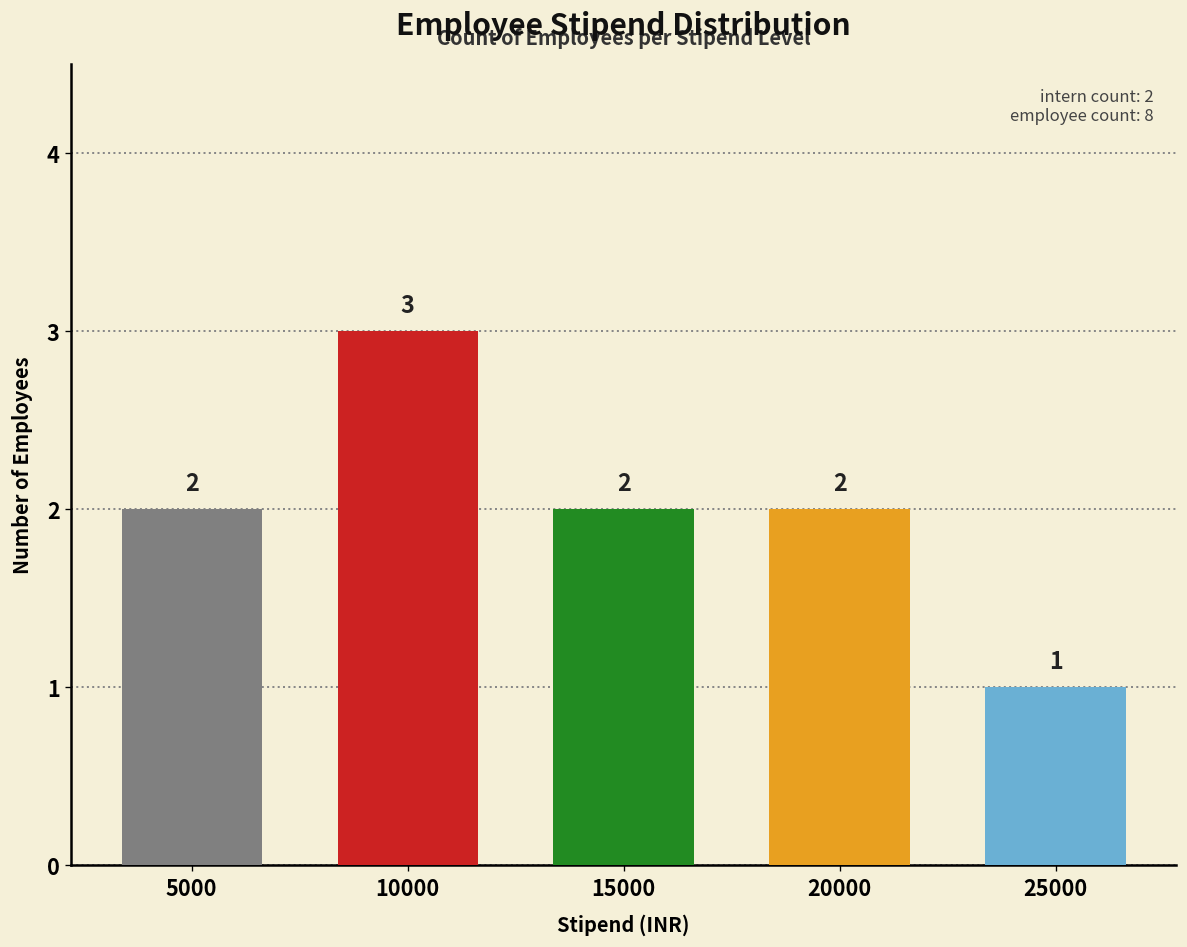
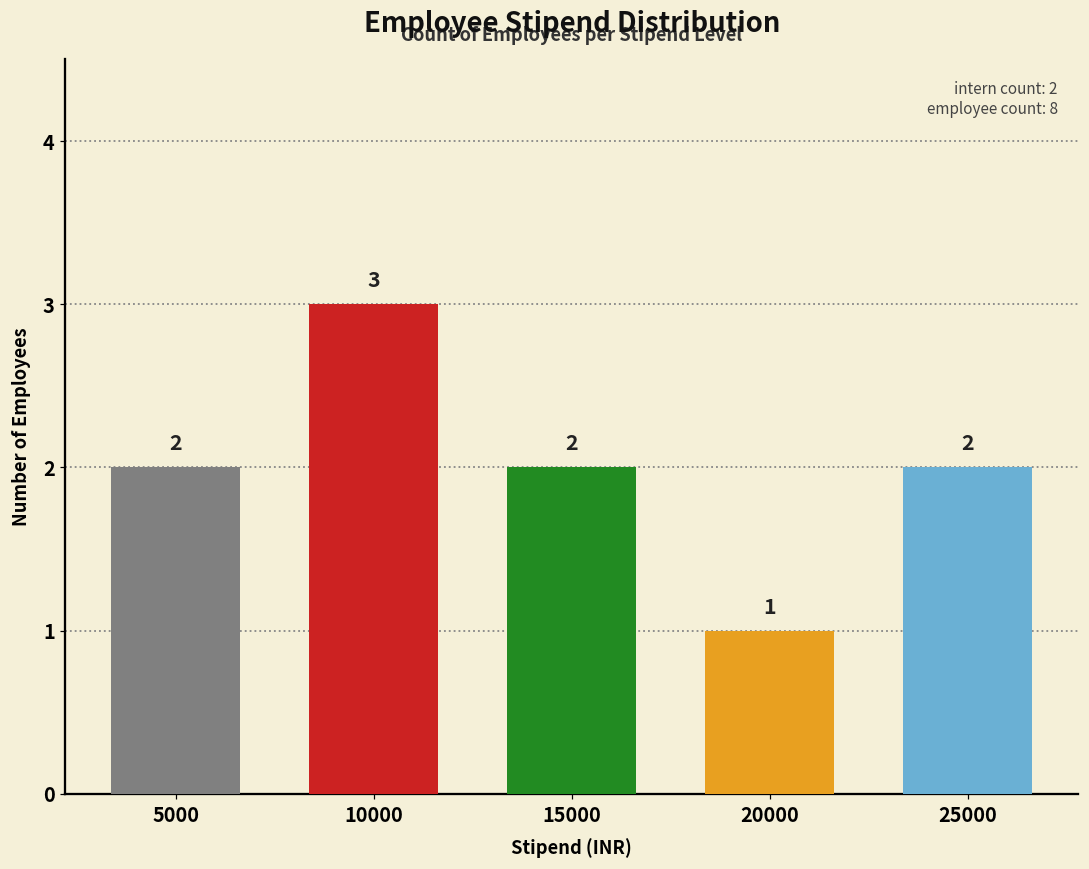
  {
    "5000": 2,
    "10000": 3,
    "15000": 2,
-   "20000": 2,
-   "25000": 1
+   "20000": 1,
+   "25000": 2
  }
